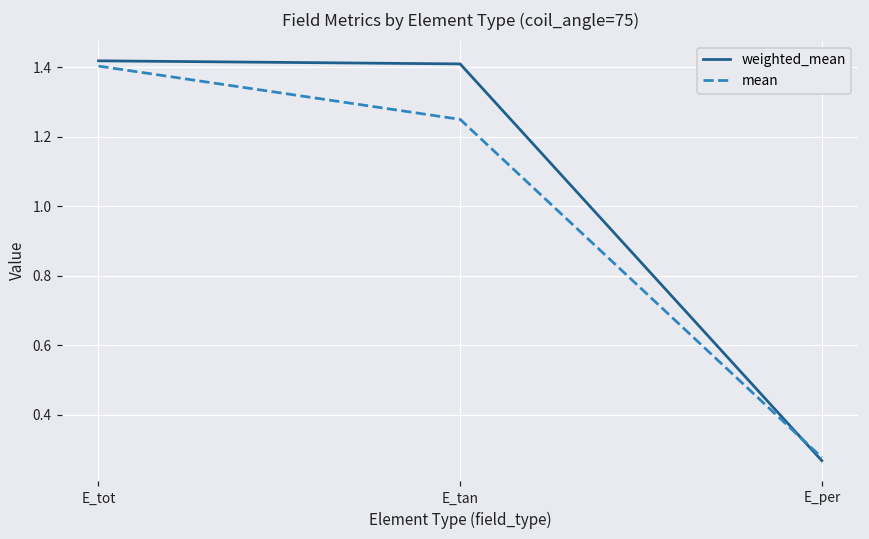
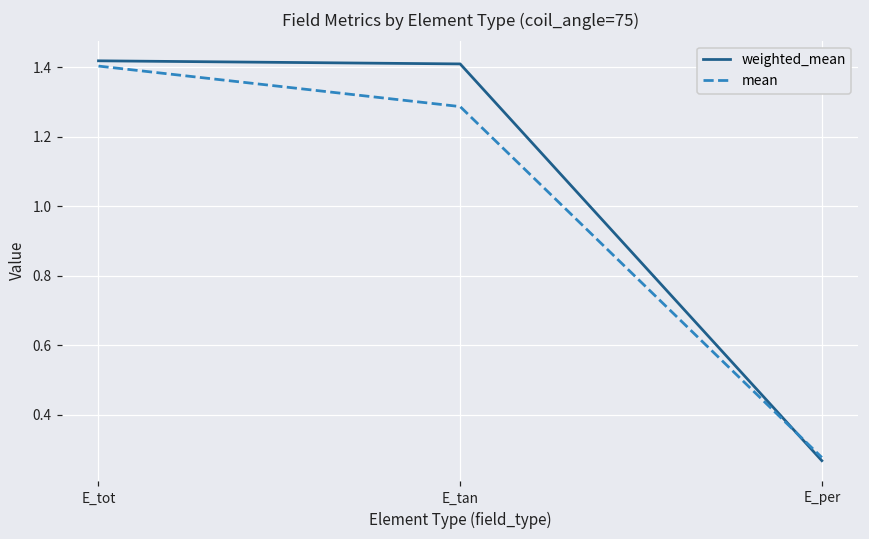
  {
    "weighted_mean": {
      "E_tot": 1.42,
      "E_tan": 1.41,
      "E_per": 0.27
    },
    "mean": {
      "E_tot": 1.40,
-     "E_tan": 1.25,
+     "E_tan": 1.29,
      "E_per": 0.28
    }
  }
